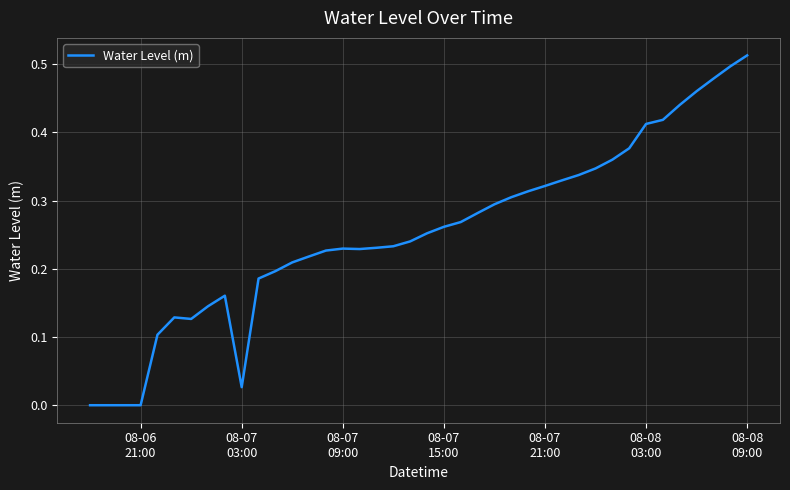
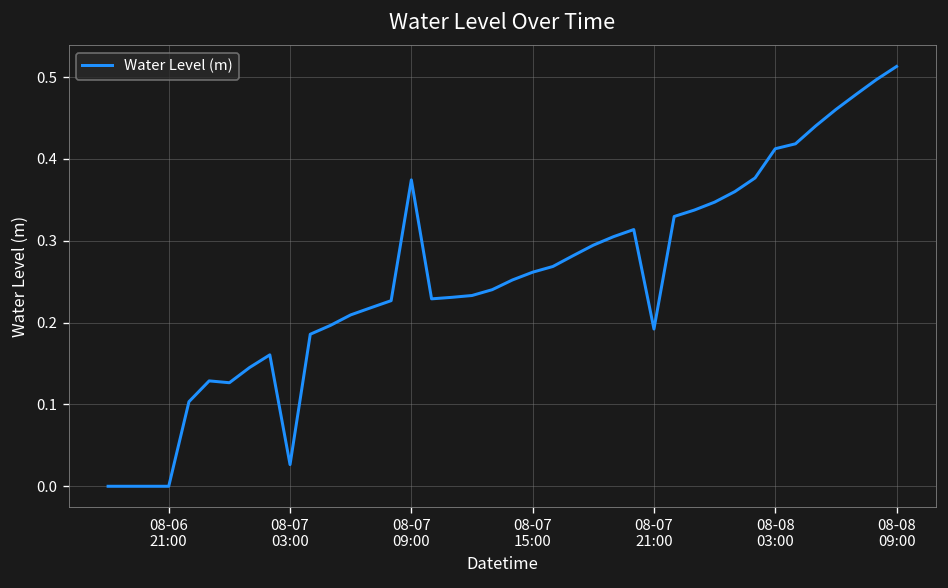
  {
    "08-06 21:00": 0.00,
    "08-07 03:00": 0.03,
-   "08-07 09:00": 0.23,
+   "08-07 09:00": 0.37,
    "08-07 15:00": 0.26,
-   "08-07 21:00": 0.32,
+   "08-07 21:00": 0.19,
    "08-08 03:00": 0.41,
    "08-08 09:00": 0.51
  }
